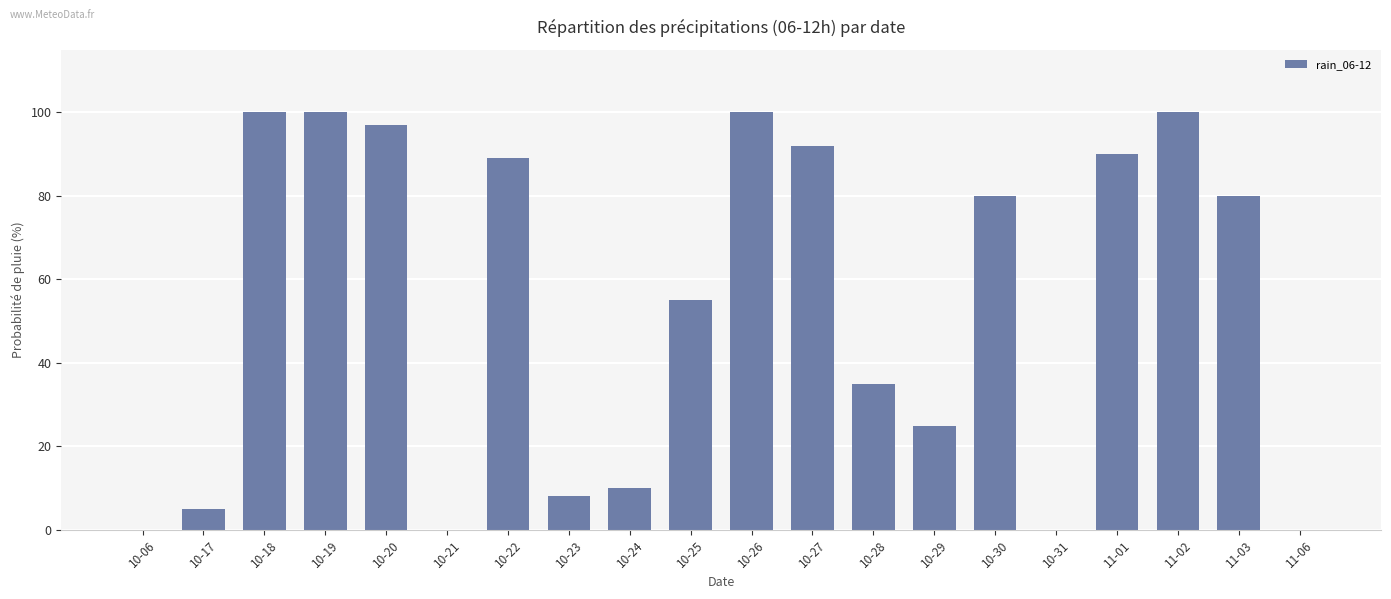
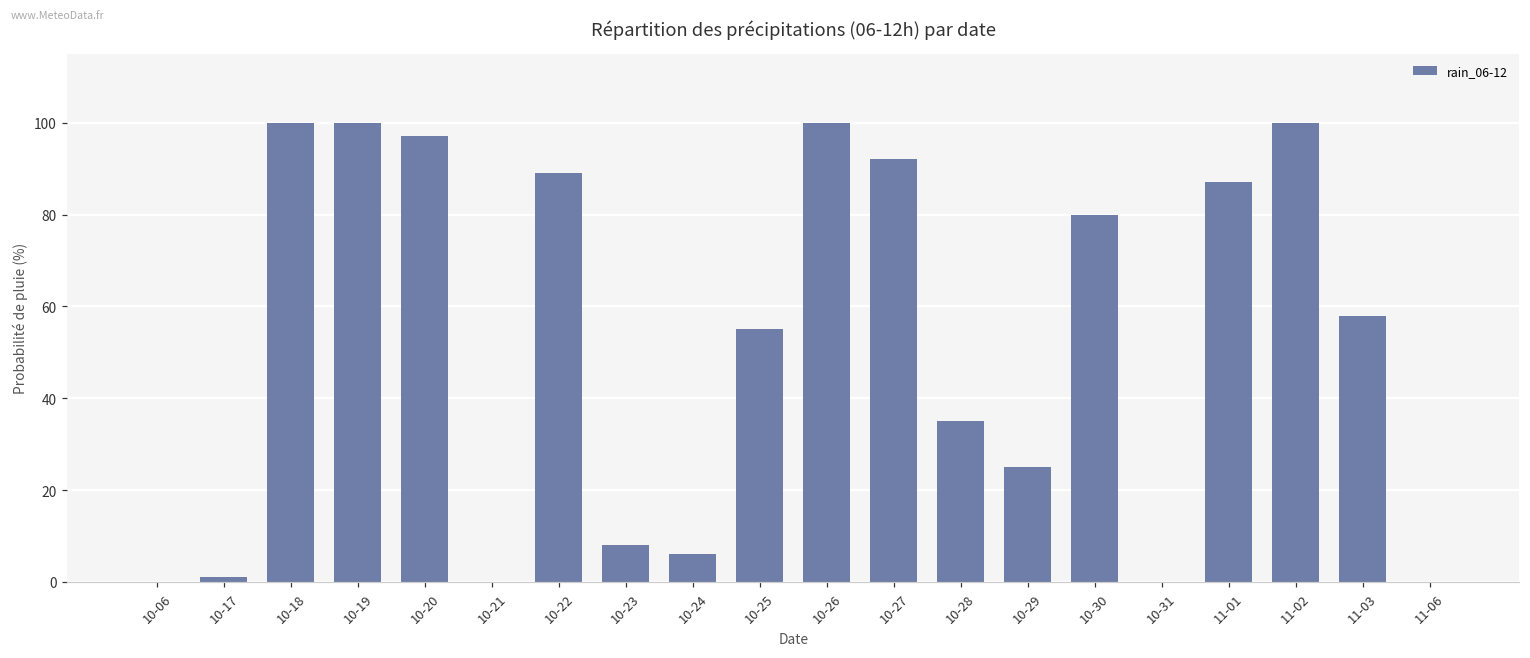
  {
    "10-06": 0,
-   "10-17": 5,
+   "10-17": 1,
    "10-18": 100,
    "10-19": 100,
    "10-20": 97,
    "10-21": 0,
    "10-22": 89,
    "10-23": 8,
-   "10-24": 10,
+   "10-24": 6,
    "10-25": 55,
    "10-26": 100,
    "10-27": 92,
    "10-28": 35,
    "10-29": 25,
    "10-30": 80,
    "10-31": 0,
-   "11-01": 90,
+   "11-01": 87,
    "11-02": 100,
-   "11-03": 80,
+   "11-03": 58,
    "11-06": 0
  }
